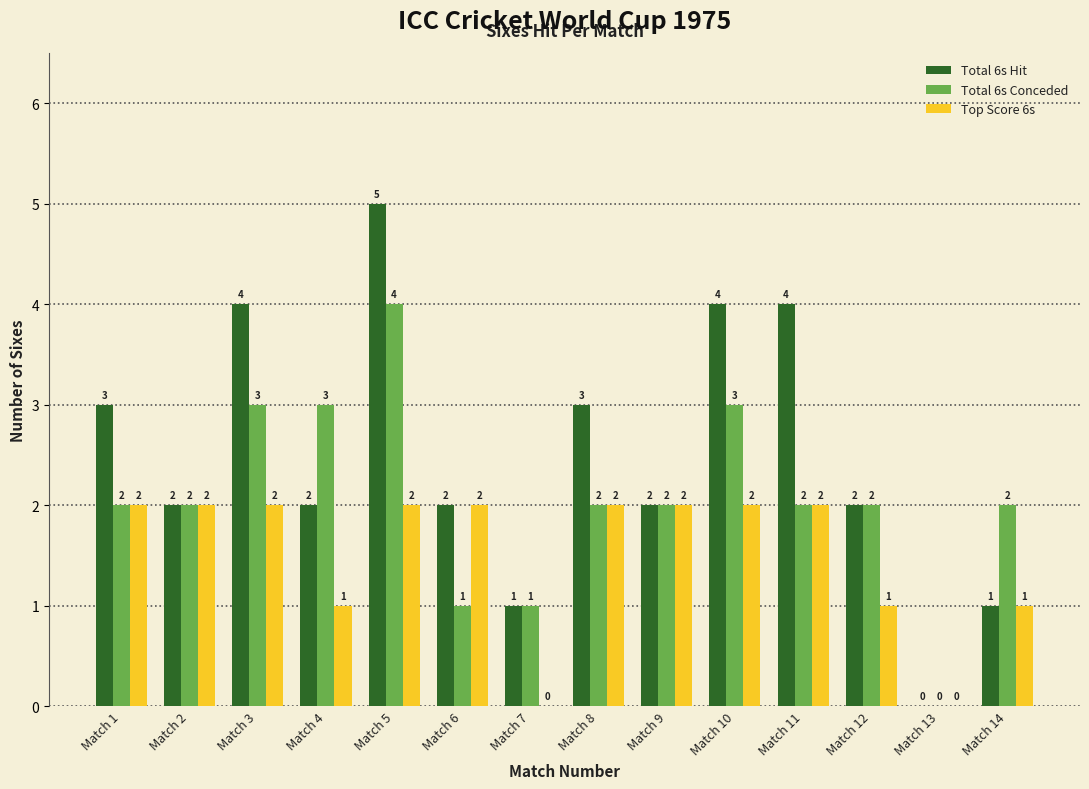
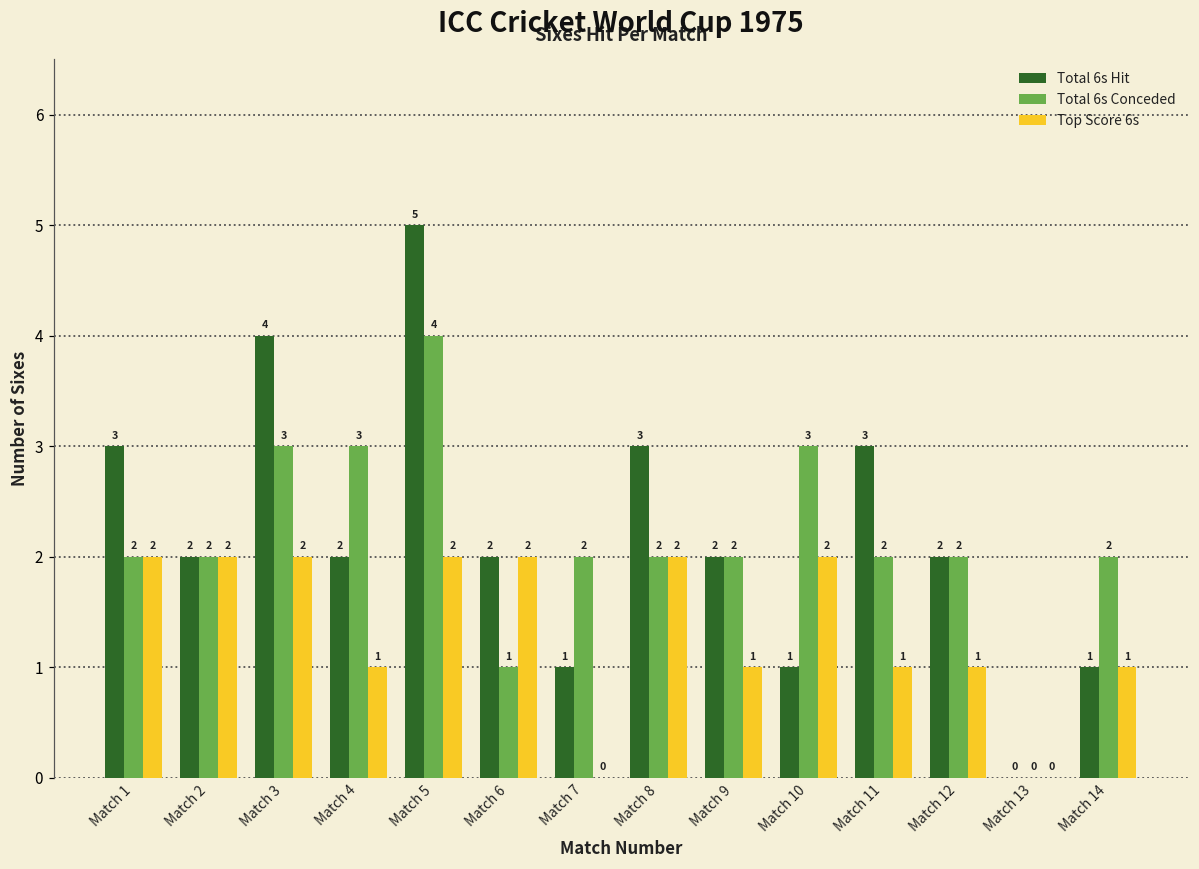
  {
    "Total 6s Hit": {
      "Match 1": 3,
      "Match 2": 2,
      "Match 3": 4,
      "Match 4": 2,
      "Match 5": 5,
      "Match 6": 2,
      "Match 7": 1,
      "Match 8": 3,
      "Match 9": 2,
-     "Match 10": 4,
-     "Match 11": 4,
+     "Match 10": 1,
+     "Match 11": 3,
      "Match 12": 2,
      "Match 13": 0,
      "Match 14": 1
    },
    "Total 6s Conceded": {
      "Match 1": 2,
      "Match 2": 2,
      "Match 3": 3,
      "Match 4": 3,
      "Match 5": 4,
      "Match 6": 1,
-     "Match 7": 1,
+     "Match 7": 2,
      "Match 8": 2,
      "Match 9": 2,
      "Match 10": 3,
      "Match 11": 2,
      "Match 12": 2,
      "Match 13": 0,
      "Match 14": 2
    },
    "Top Score 6s": {
      "Match 1": 2,
      "Match 2": 2,
      "Match 3": 2,
      "Match 4": 1,
      "Match 5": 2,
      "Match 6": 2,
      "Match 7": 0,
      "Match 8": 2,
-     "Match 9": 2,
+     "Match 9": 1,
      "Match 10": 2,
-     "Match 11": 2,
+     "Match 11": 1,
      "Match 12": 1,
      "Match 13": 0,
      "Match 14": 1
    }
  }
